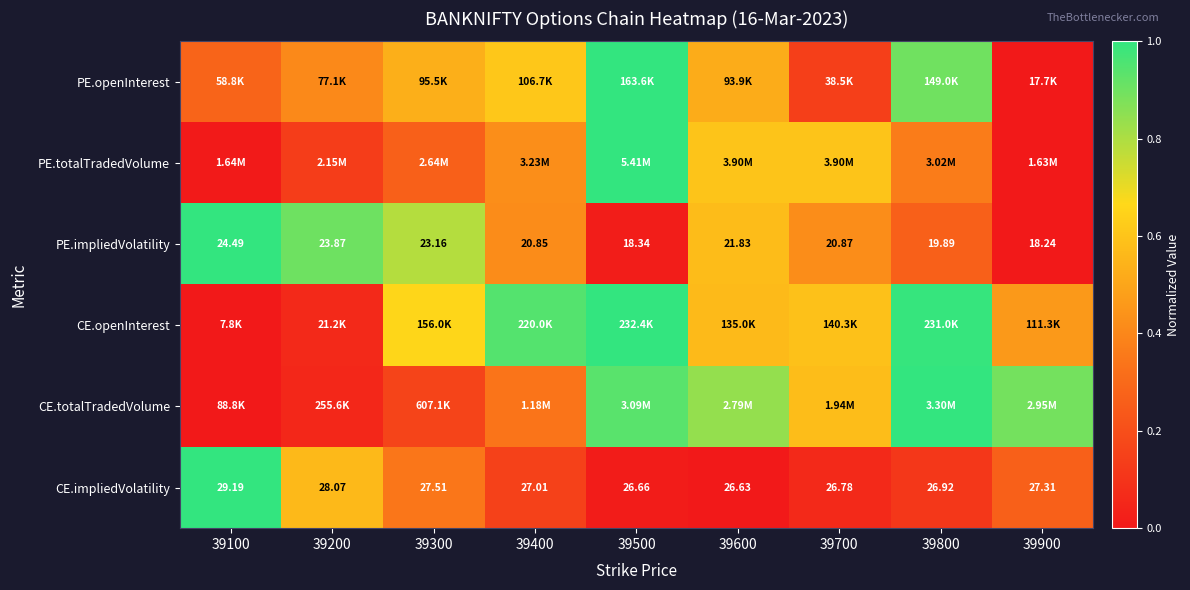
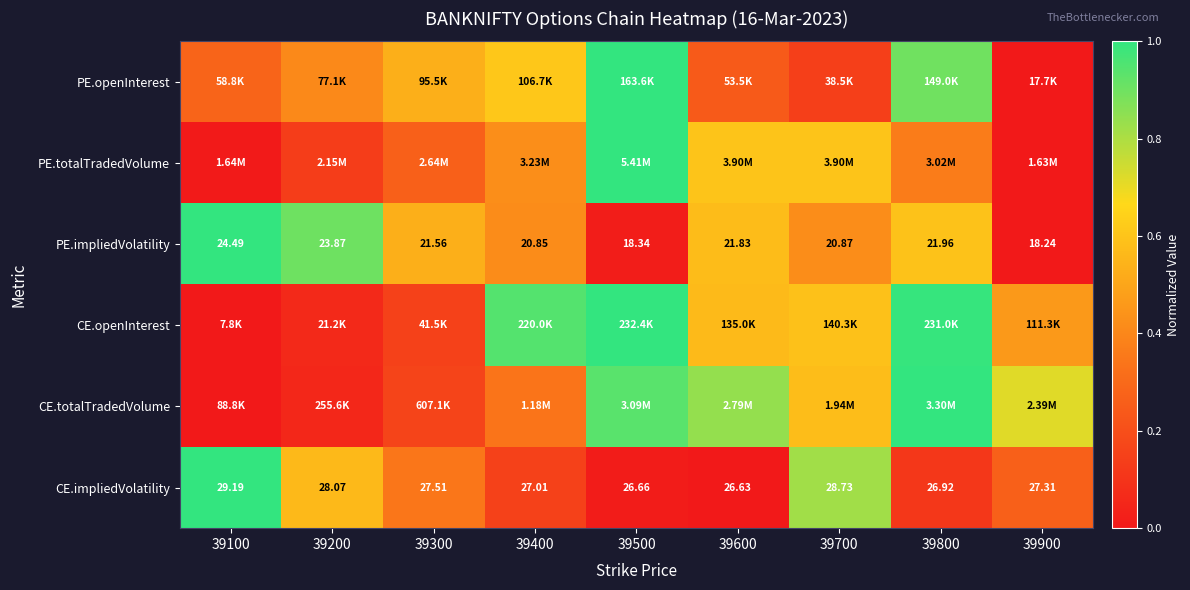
  {
    "PE.openInterest": {
      "39100": "58.8K",
      "39200": "77.1K",
      "39300": "95.5K",
      "39400": "106.7K",
      "39500": "163.6K",
-     "39600": "93.9K",
+     "39600": "53.5K",
      "39700": "38.5K",
      "39800": "149.0K",
      "39900": "17.7K"
    },
    "PE.totalTradedVolume": {
      "39100": "1.64M",
      "39200": "2.15M",
      "39300": "2.64M",
      "39400": "3.23M",
      "39500": "5.41M",
      "39600": "3.90M",
      "39700": "3.90M",
      "39800": "3.02M",
      "39900": "1.63M"
    },
    "PE.impliedVolatility": {
      "39100": "24.49",
      "39200": "23.87",
-     "39300": "23.16",
+     "39300": "21.56",
      "39400": "20.85",
      "39500": "18.34",
      "39600": "21.83",
      "39700": "20.87",
-     "39800": "19.89",
+     "39800": "21.96",
      "39900": "18.24"
    },
    "CE.openInterest": {
      "39100": "7.8K",
      "39200": "21.2K",
-     "39300": "156.0K",
+     "39300": "41.5K",
      "39400": "220.0K",
      "39500": "232.4K",
      "39600": "135.0K",
      "39700": "140.3K",
      "39800": "231.0K",
      "39900": "111.3K"
    },
    "CE.totalTradedVolume": {
      "39100": "88.8K",
      "39200": "255.6K",
      "39300": "607.1K",
      "39400": "1.18M",
      "39500": "3.09M",
      "39600": "2.79M",
      "39700": "1.94M",
      "39800": "3.30M",
-     "39900": "2.95M"
+     "39900": "2.39M"
    },
    "CE.impliedVolatility": {
      "39100": "29.19",
      "39200": "28.07",
      "39300": "27.51",
      "39400": "27.01",
      "39500": "26.66",
      "39600": "26.63",
-     "39700": "26.78",
+     "39700": "28.73",
      "39800": "26.92",
      "39900": "27.31"
    }
  }
